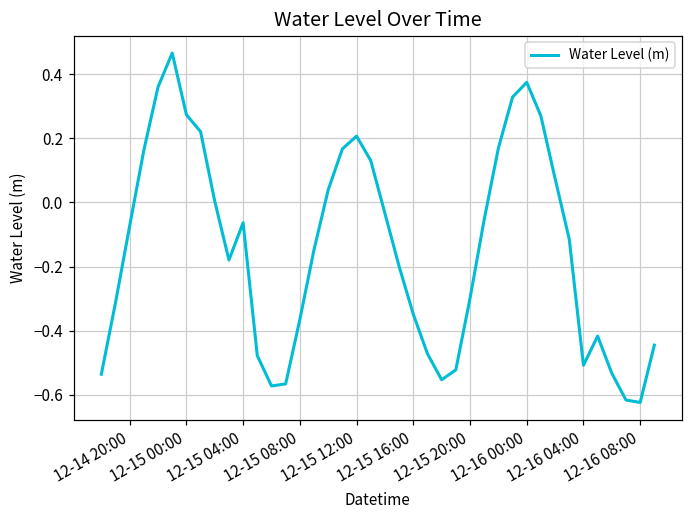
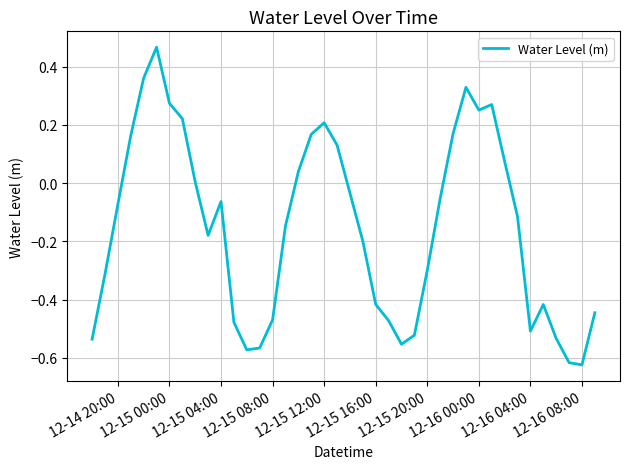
  {
    "12-14 20:00": -0.07,
    "12-15 00:00": 0.27,
    "12-15 04:00": -0.06,
-   "12-15 08:00": -0.37,
+   "12-15 08:00": -0.47,
    "12-15 12:00": 0.21,
-   "12-15 16:00": -0.35,
+   "12-15 16:00": -0.42,
    "12-15 20:00": -0.30,
-   "12-16 00:00": 0.38,
+   "12-16 00:00": 0.25,
    "12-16 04:00": -0.51,
    "12-16 08:00": -0.62
  }
